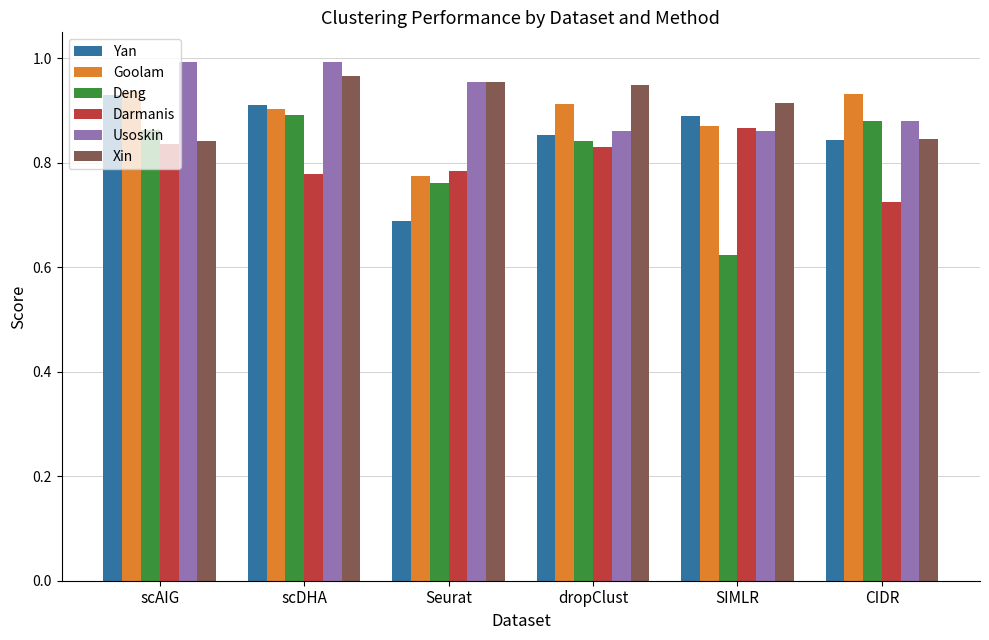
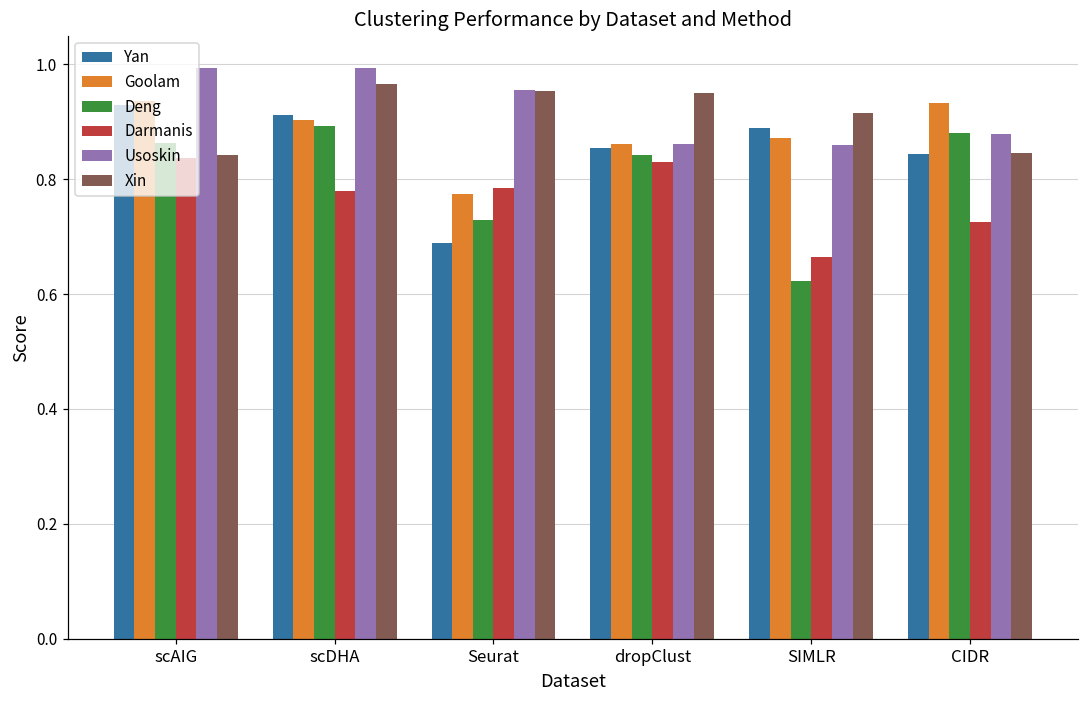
  {
    "Yan": {
      "scDHA": 0.91,
      "Seurat": 0.69,
      "dropClust": 0.85,
      "SIMLR": 0.89,
      "CIDR": 0.84
    },
    "Goolam": {
      "scDHA": 0.90,
      "Seurat": 0.77,
-     "dropClust": 0.91,
+     "dropClust": 0.86,
      "SIMLR": 0.87,
      "CIDR": 0.93
    },
    "Deng": {
      "scDHA": 0.89,
-     "Seurat": 0.76,
+     "Seurat": 0.73,
      "dropClust": 0.84,
      "SIMLR": 0.62,
      "CIDR": 0.88
    },
    "Darmanis": {
      "scDHA": 0.78,
      "Seurat": 0.79,
      "dropClust": 0.83,
-     "SIMLR": 0.87,
+     "SIMLR": 0.67,
      "CIDR": 0.73
    },
    "Usoskin": {
      "scAIG": 0.99,
      "scDHA": 0.99,
      "Seurat": 0.95,
      "dropClust": 0.86,
      "SIMLR": 0.86,
      "CIDR": 0.88
    },
    "Xin": {
      "scAIG": 0.84,
      "scDHA": 0.97,
      "Seurat": 0.95,
      "dropClust": 0.95,
      "SIMLR": 0.92,
      "CIDR": 0.85
    }
  }
